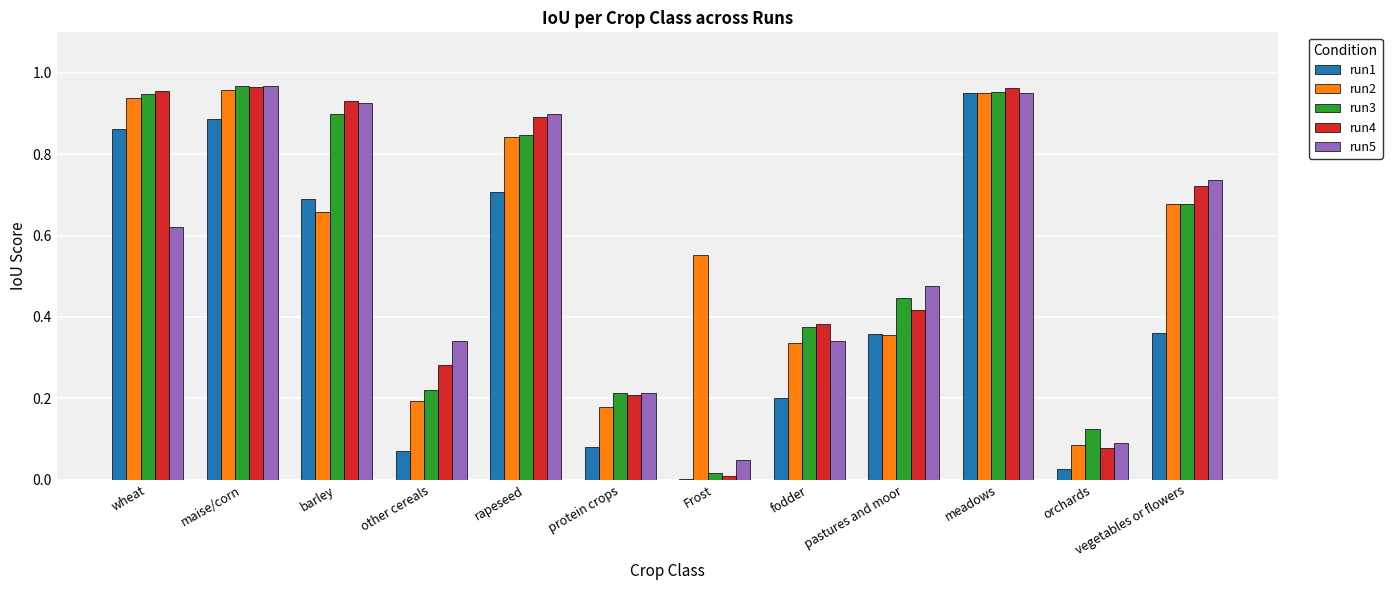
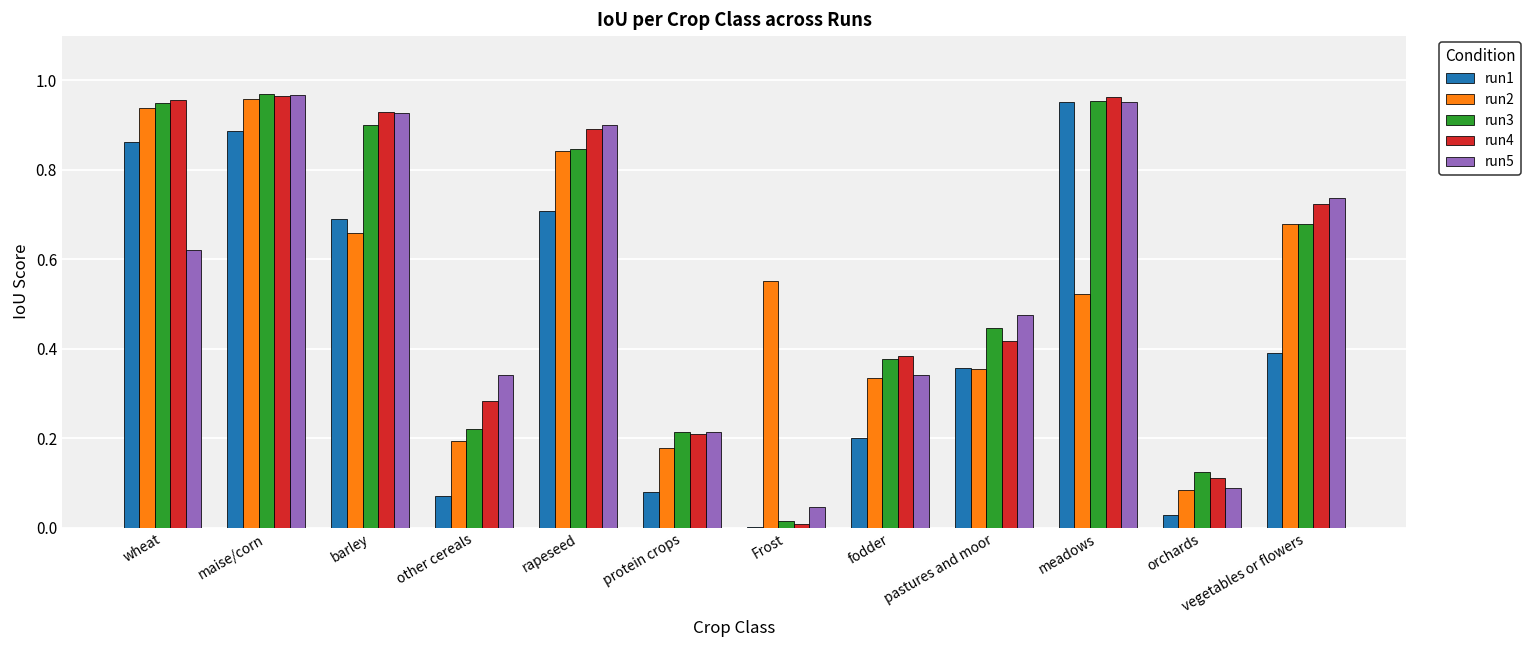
  {
    "run1": {
      "wheat": 0.86,
      "maise/corn": 0.89,
      "barley": 0.69,
      "other cereals": 0.07,
      "rapeseed": 0.71,
      "protein crops": 0.08,
      "fodder": 0.20,
      "pastures and moor": 0.36,
      "meadows": 0.95,
      "orchards": 0.03,
-     "vegetables or flowers": 0.36
+     "vegetables or flowers": 0.39
    },
    "run2": {
      "wheat": 0.94,
      "maise/corn": 0.96,
      "barley": 0.66,
      "other cereals": 0.19,
      "rapeseed": 0.84,
      "protein crops": 0.18,
      "Frost": 0.55,
      "fodder": 0.34,
      "pastures and moor": 0.36,
-     "meadows": 0.95,
+     "meadows": 0.52,
      "orchards": 0.08,
      "vegetables or flowers": 0.68
    },
    "run3": {
      "wheat": 0.95,
      "maise/corn": 0.97,
      "barley": 0.90,
      "other cereals": 0.22,
      "rapeseed": 0.85,
      "protein crops": 0.21,
      "Frost": 0.02,
      "fodder": 0.38,
      "pastures and moor": 0.45,
      "meadows": 0.95,
      "orchards": 0.12,
      "vegetables or flowers": 0.68
    },
    "run4": {
      "wheat": 0.96,
      "maise/corn": 0.97,
      "barley": 0.93,
      "other cereals": 0.28,
      "rapeseed": 0.89,
      "protein crops": 0.21,
      "Frost": 0.01,
      "fodder": 0.38,
      "pastures and moor": 0.42,
      "meadows": 0.96,
-     "orchards": 0.08,
+     "orchards": 0.11,
      "vegetables or flowers": 0.72
    },
    "run5": {
      "wheat": 0.62,
      "maise/corn": 0.97,
      "barley": 0.93,
      "other cereals": 0.34,
      "rapeseed": 0.90,
      "protein crops": 0.21,
      "Frost": 0.05,
      "fodder": 0.34,
      "pastures and moor": 0.48,
      "meadows": 0.95,
      "orchards": 0.09,
      "vegetables or flowers": 0.74
    }
  }
